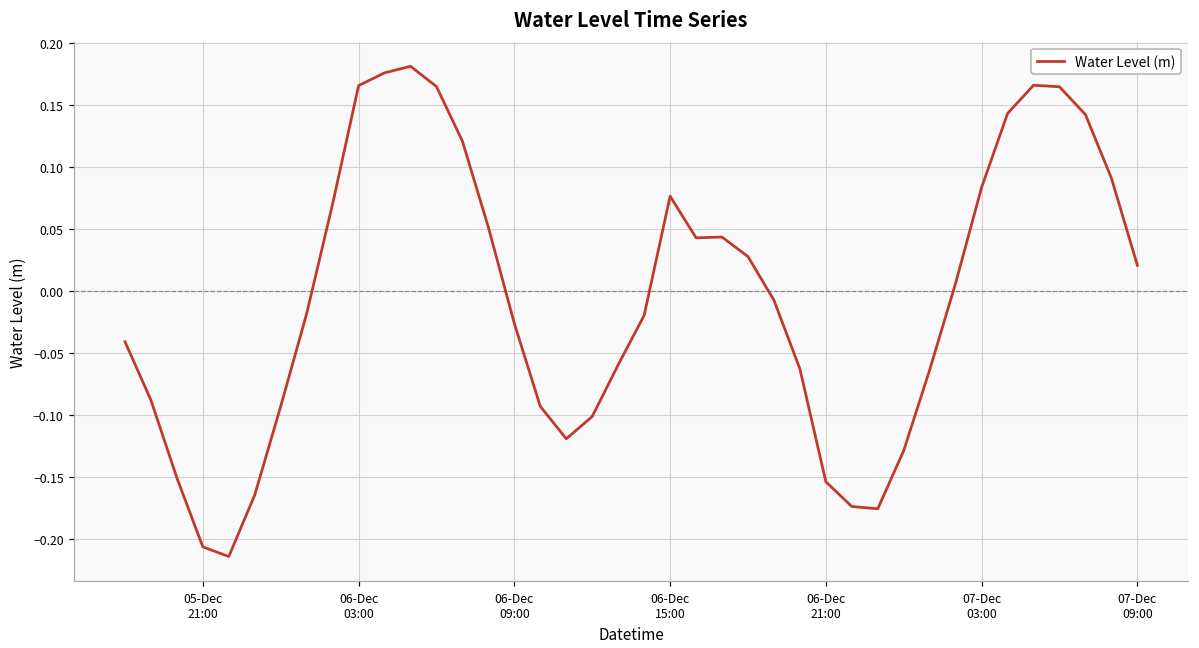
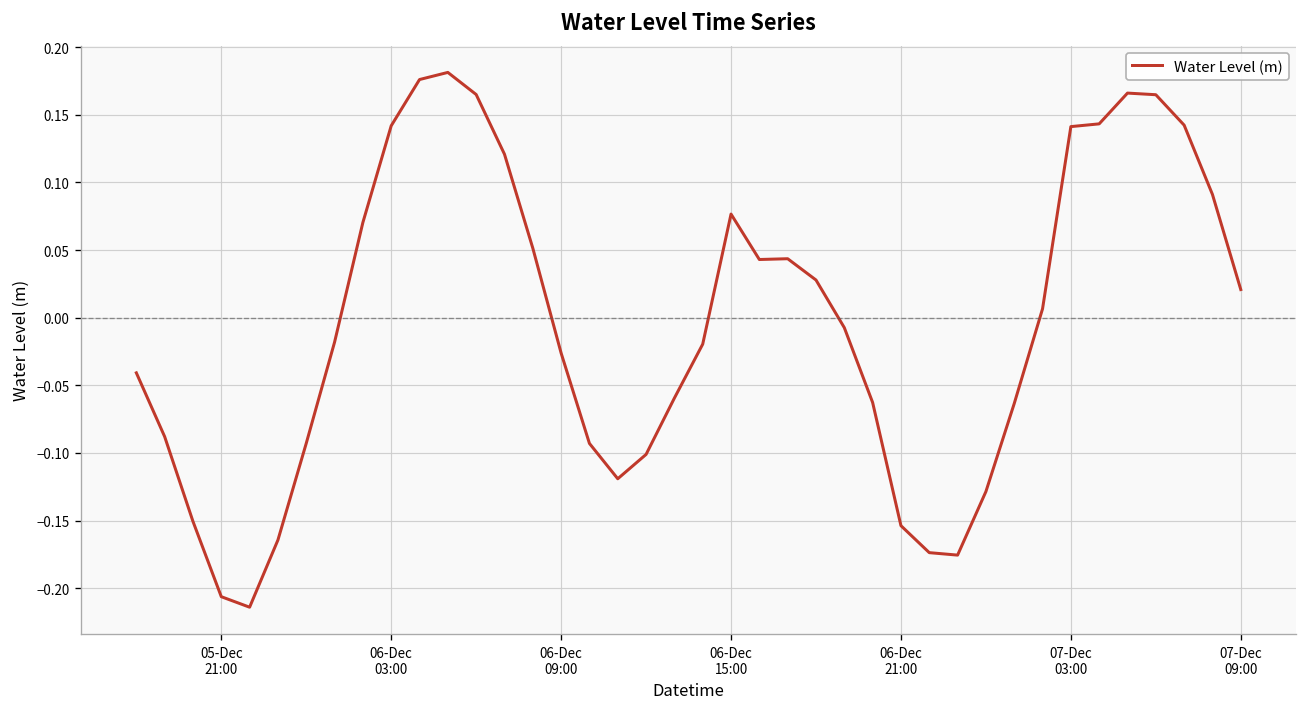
  {
    "05-Dec 21:00": -0.206,
-   "06-Dec 03:00": 0.166,
+   "06-Dec 03:00": 0.142,
    "06-Dec 09:00": -0.026,
    "06-Dec 15:00": 0.077,
    "06-Dec 21:00": -0.154,
-   "07-Dec 03:00": 0.084,
+   "07-Dec 03:00": 0.141,
    "07-Dec 09:00": 0.021
  }
